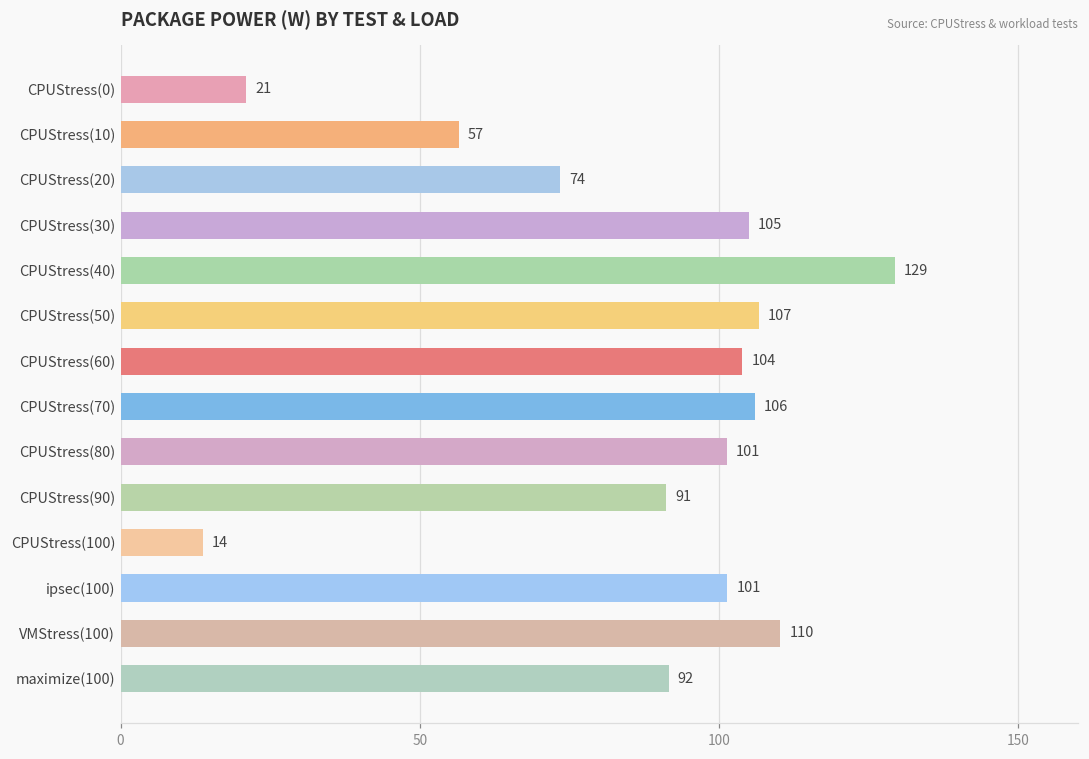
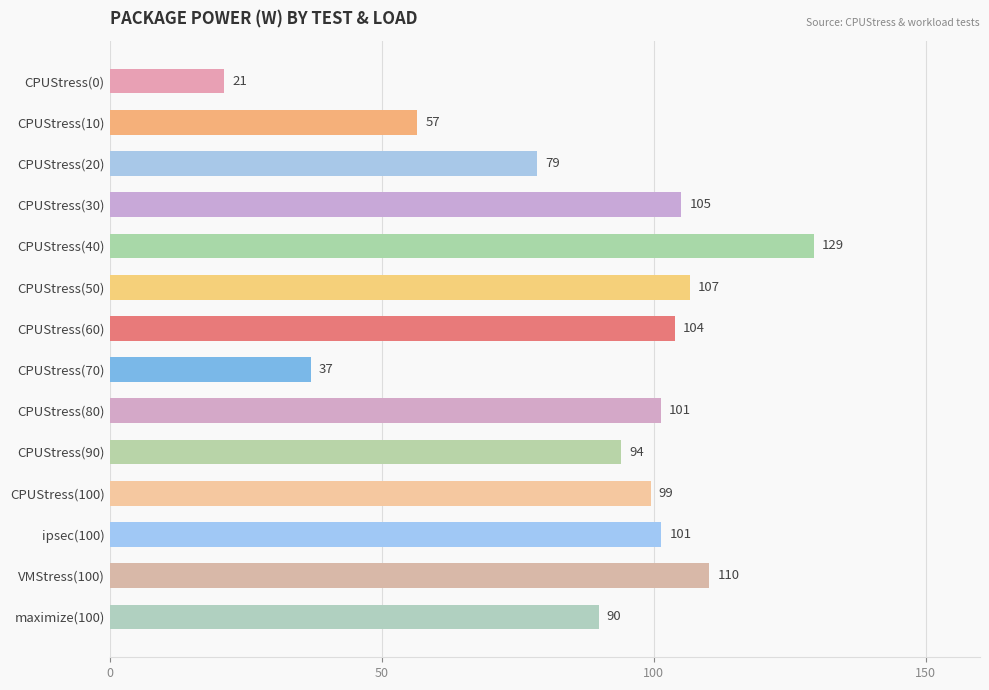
  {
    "CPUStress(0)": 21,
    "CPUStress(10)": 57,
-   "CPUStress(20)": 74,
+   "CPUStress(20)": 79,
    "CPUStress(30)": 105,
    "CPUStress(40)": 129,
    "CPUStress(50)": 107,
    "CPUStress(60)": 104,
-   "CPUStress(70)": 106,
+   "CPUStress(70)": 37,
    "CPUStress(80)": 101,
-   "CPUStress(90)": 91,
-   "CPUStress(100)": 14,
+   "CPUStress(90)": 94,
+   "CPUStress(100)": 99,
    "ipsec(100)": 101,
    "VMStress(100)": 110,
-   "maximize(100)": 92
+   "maximize(100)": 90
  }
